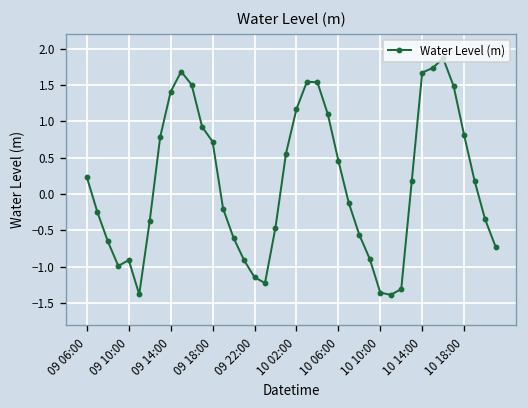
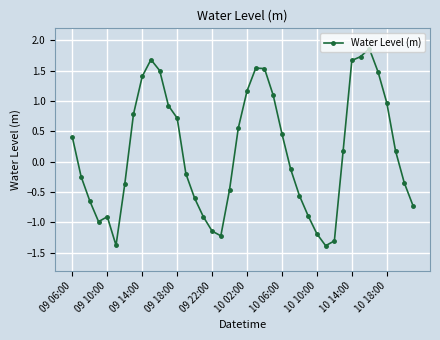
  {
-   "09 06:00": 0.2,
+   "09 06:00": 0.4,
    "09 10:00": -0.9,
    "09 14:00": 1.4,
    "09 18:00": 0.7,
    "09 22:00": -1.1,
    "10 02:00": 1.2,
    "10 06:00": 0.5,
-   "10 10:00": -1.4,
+   "10 10:00": -1.2,
    "10 14:00": 1.7,
-   "10 18:00": 0.8
+   "10 18:00": 1.0
  }
